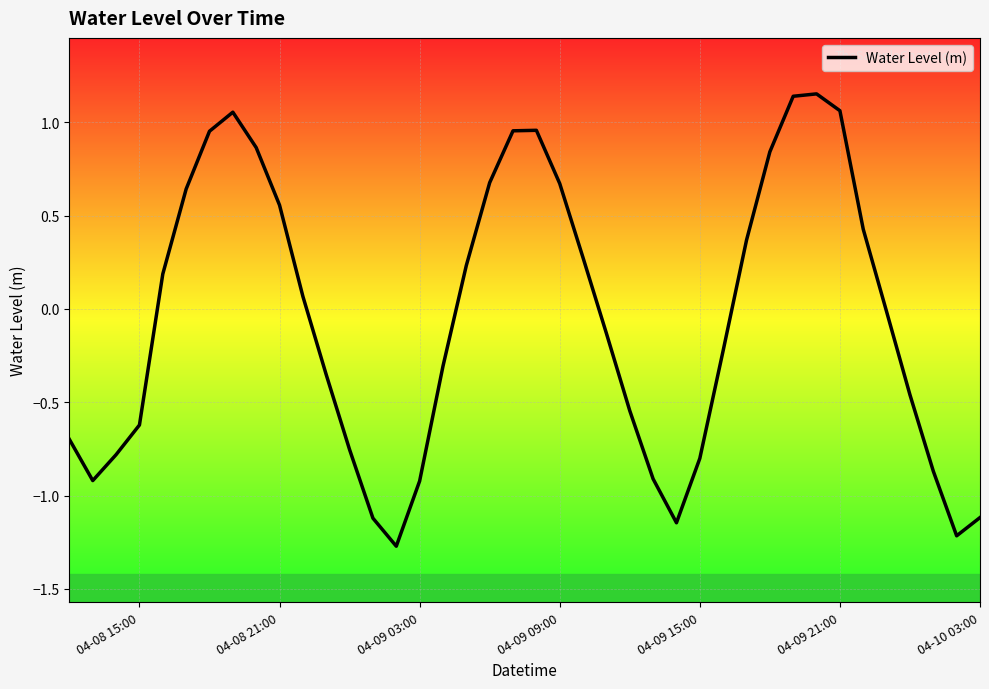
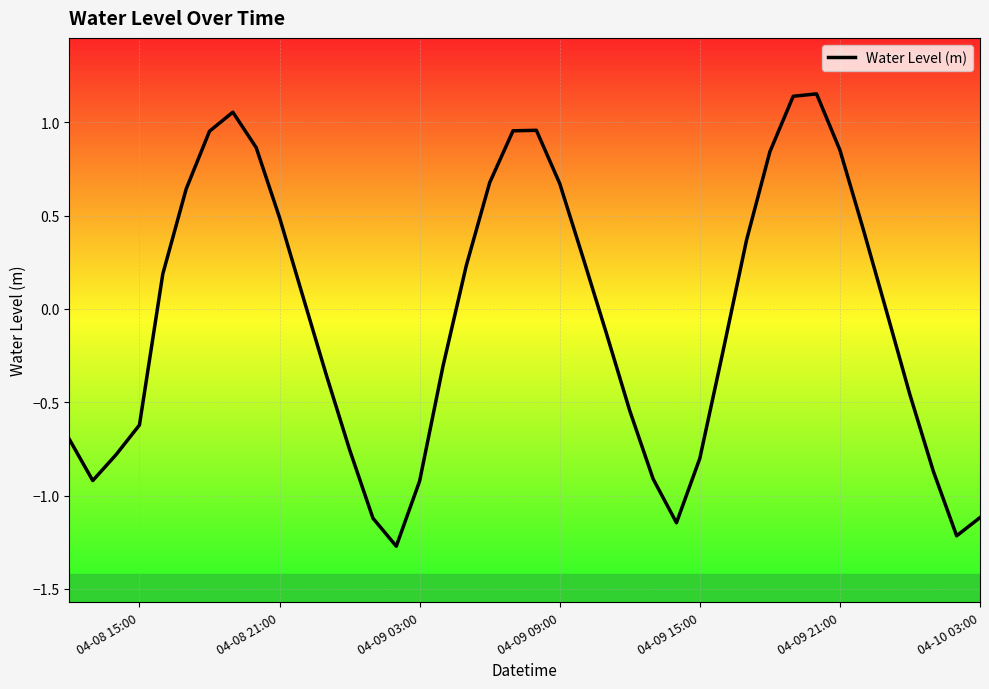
  {
    "04-08 15:00": -0.62,
-   "04-08 21:00": 0.56,
+   "04-08 21:00": 0.49,
    "04-09 03:00": -0.92,
    "04-09 09:00": 0.67,
    "04-09 15:00": -0.80,
-   "04-09 21:00": 1.06,
+   "04-09 21:00": 0.85,
    "04-10 03:00": -1.12
  }
